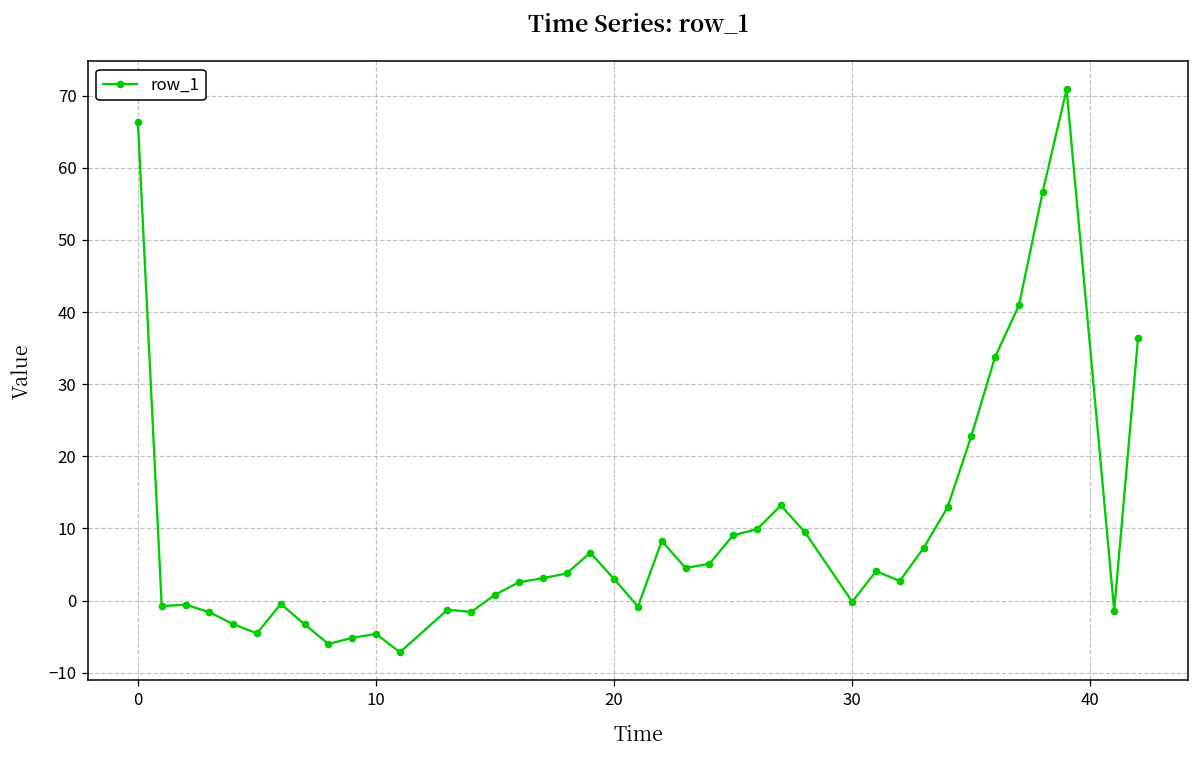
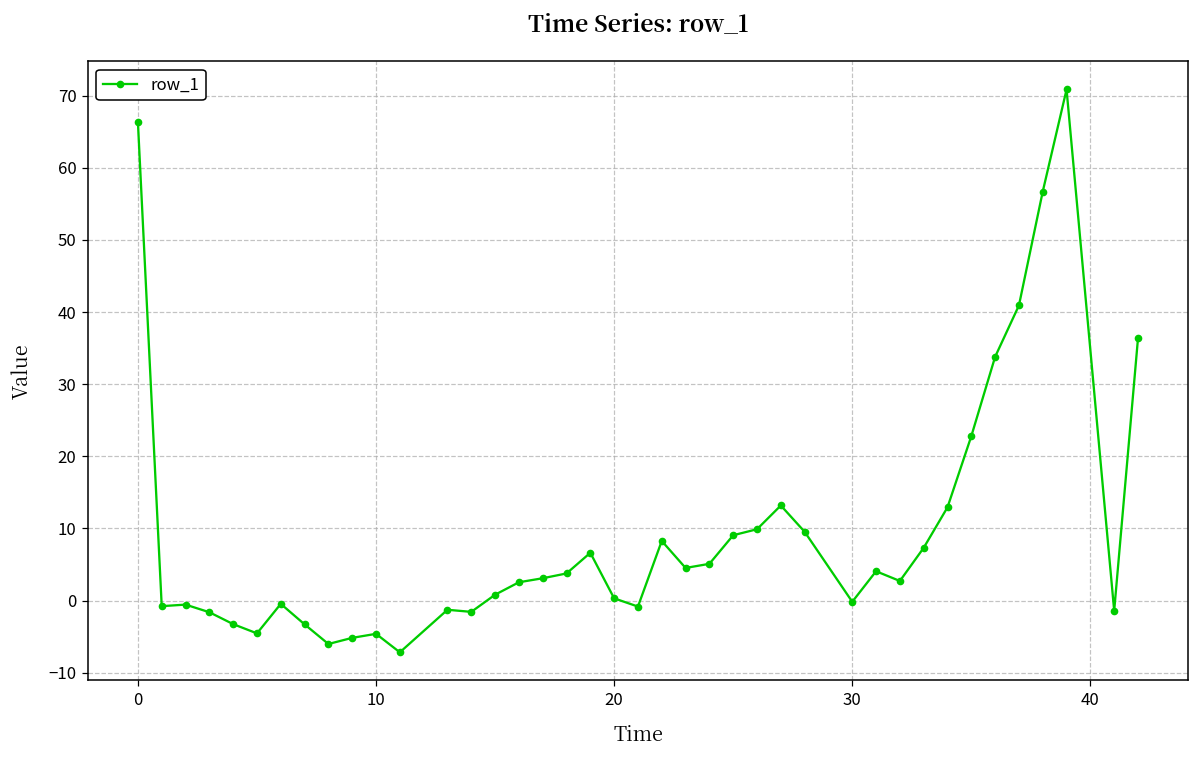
  {
    "0": 66,
    "10": -5,
-   "20": 3,
+   "20": 0,
    "30": 0
  }
